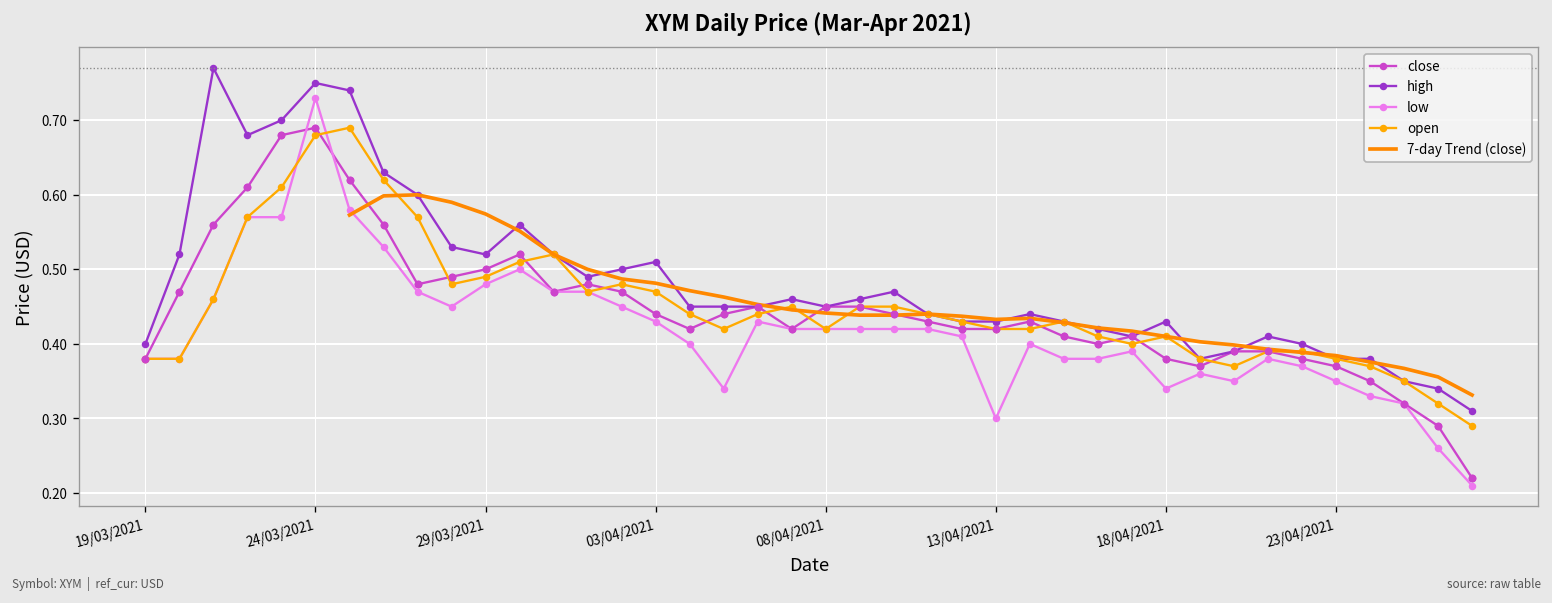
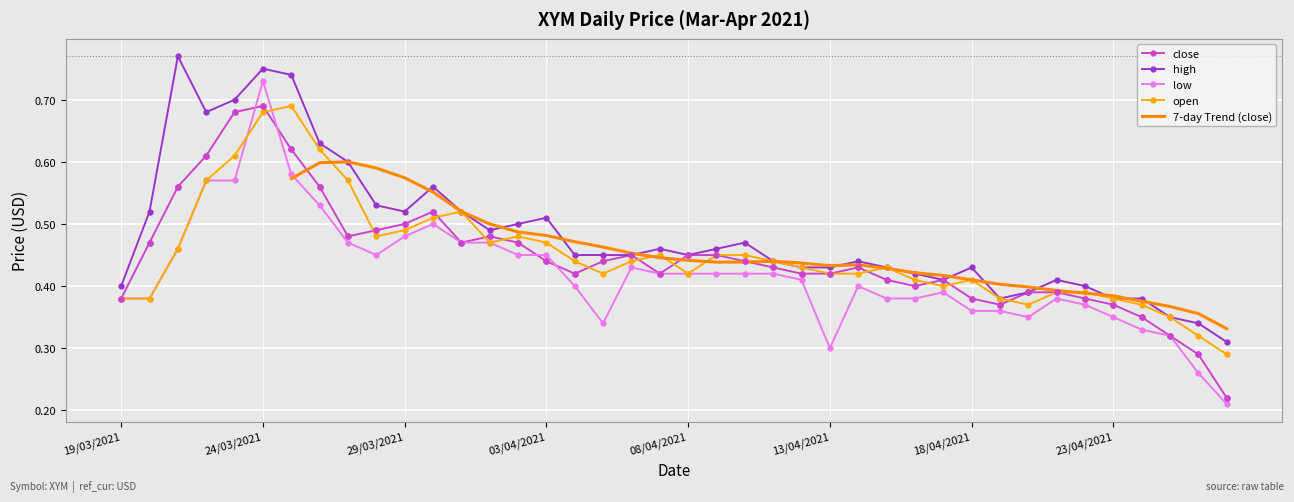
  {
    "low": {
      "24/03/2021": 0.73,
      "29/03/2021": 0.48,
-     "03/04/2021": 0.43,
+     "03/04/2021": 0.45,
      "13/04/2021": 0.30,
-     "18/04/2021": 0.34,
+     "18/04/2021": 0.36,
      "23/04/2021": 0.35
    }
  }
